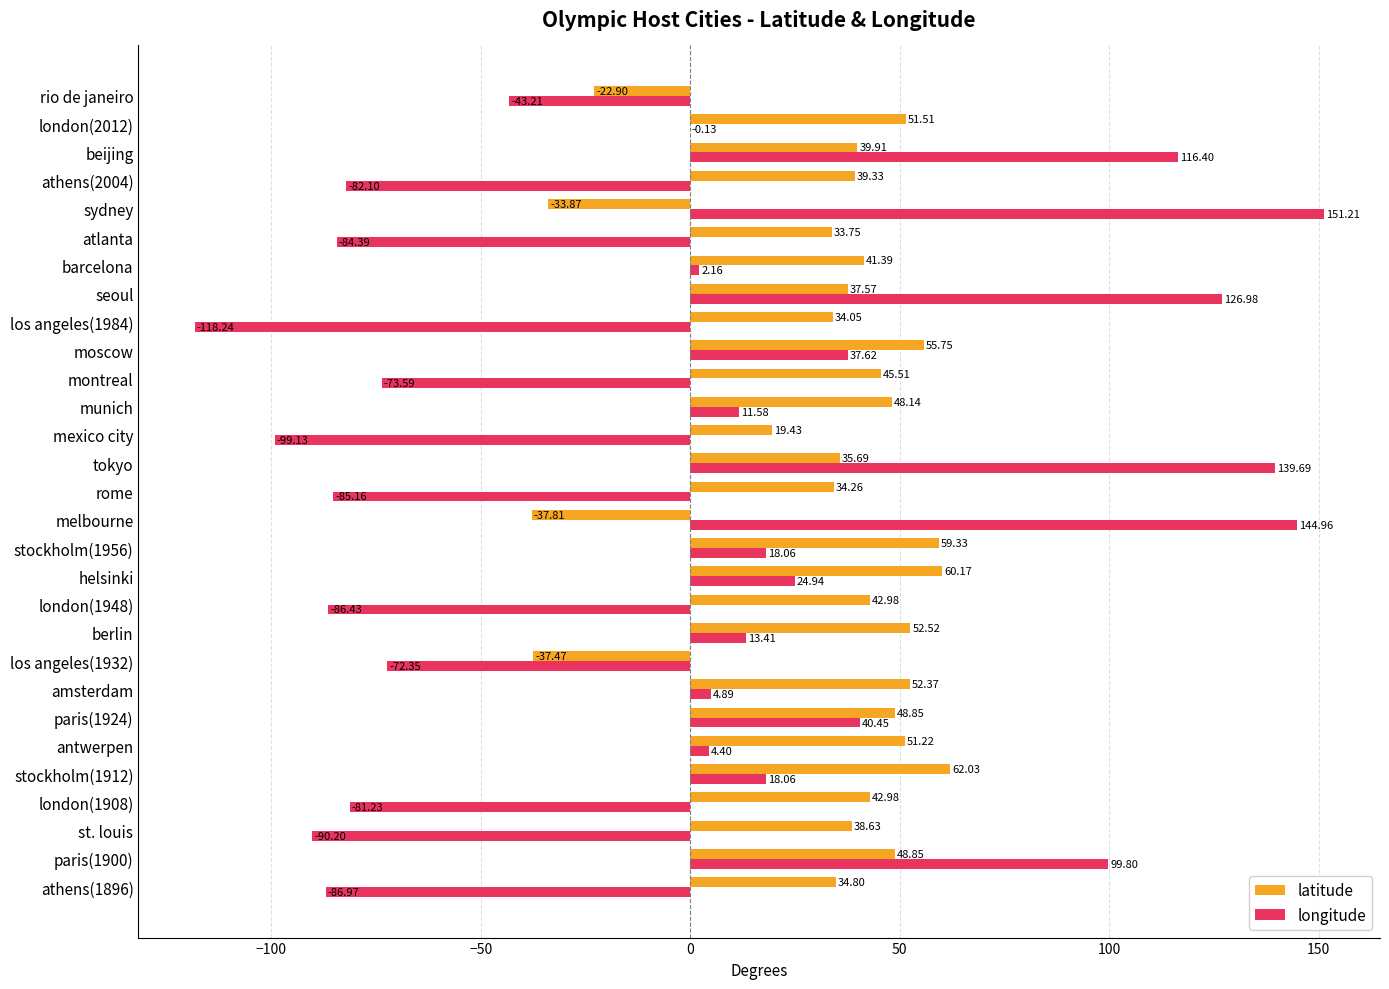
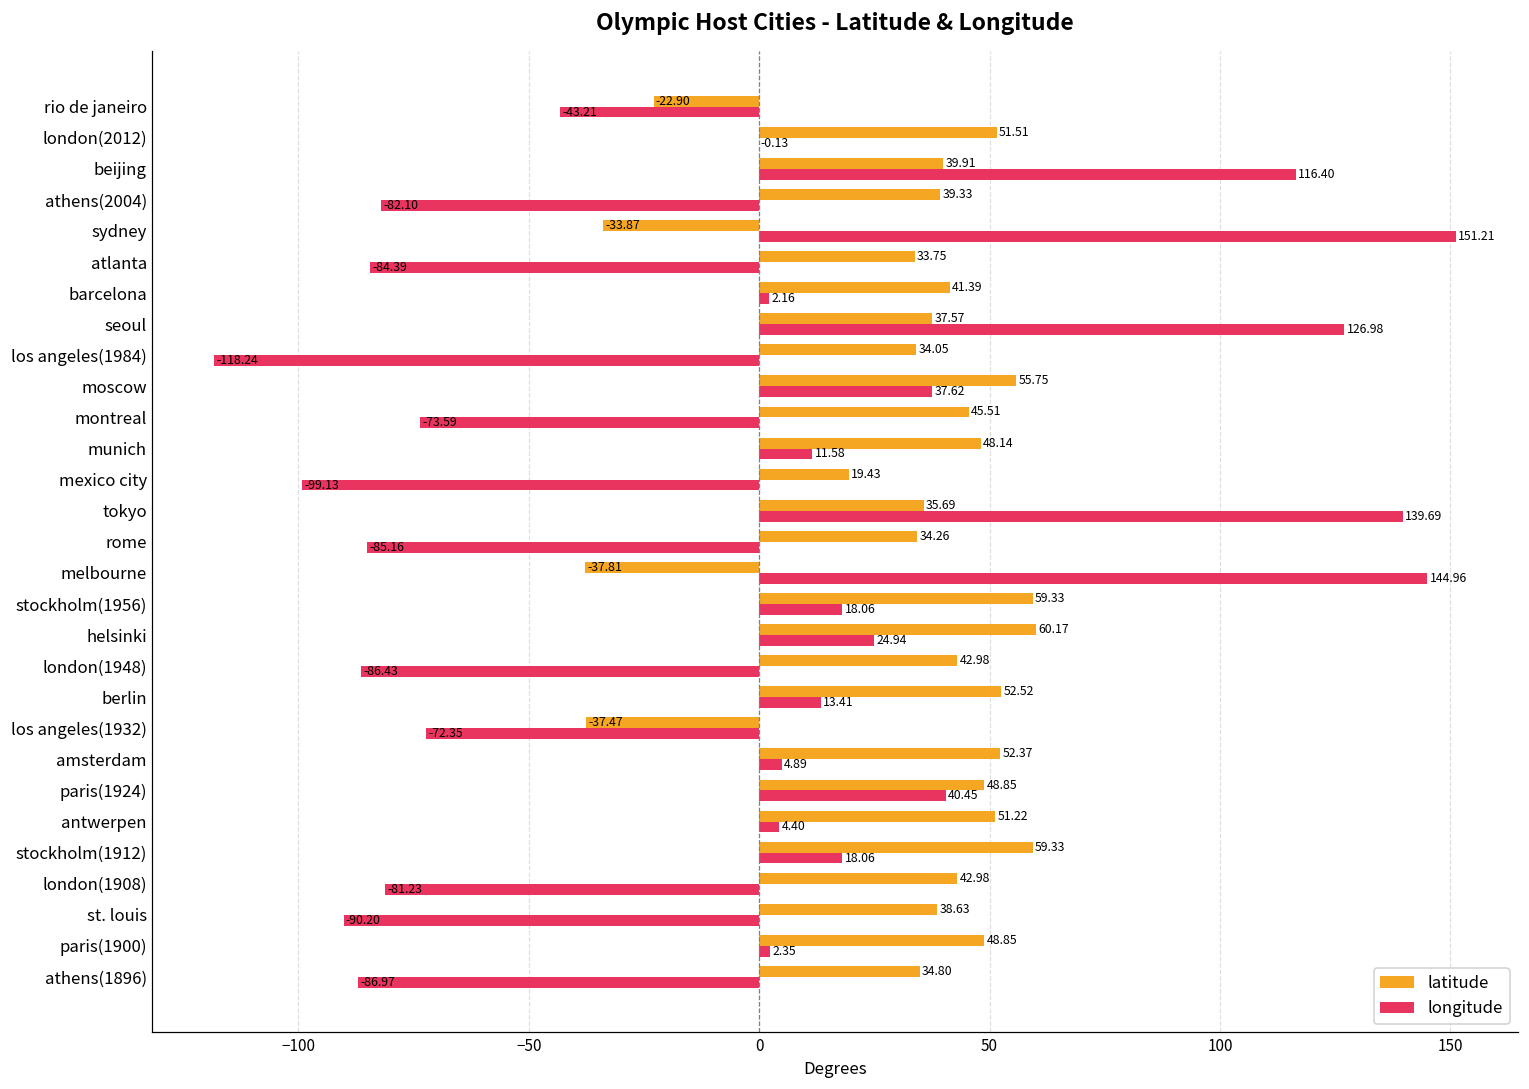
  {
    "latitude": {
      "rio de janeiro": -22.90,
      "london(2012)": 51.51,
      "beijing": 39.91,
      "athens(2004)": 39.33,
      "sydney": -33.87,
      "atlanta": 33.75,
      "barcelona": 41.39,
      "seoul": 37.57,
      "los angeles(1984)": 34.05,
      "moscow": 55.75,
      "montreal": 45.51,
      "munich": 48.14,
      "mexico city": 19.43,
      "tokyo": 35.69,
      "rome": 34.26,
      "melbourne": -37.81,
      "stockholm(1956)": 59.33,
      "helsinki": 60.17,
      "london(1948)": 42.98,
      "berlin": 52.52,
      "los angeles(1932)": -37.47,
      "amsterdam": 52.37,
      "paris(1924)": 48.85,
      "antwerpen": 51.22,
-     "stockholm(1912)": 62.03,
+     "stockholm(1912)": 59.33,
      "london(1908)": 42.98,
      "st. louis": 38.63,
      "paris(1900)": 48.85,
      "athens(1896)": 34.80
    },
    "longitude": {
      "rio de janeiro": -43.21,
      "london(2012)": -0.13,
      "beijing": 116.40,
      "athens(2004)": -82.10,
      "sydney": 151.21,
      "atlanta": -84.39,
      "barcelona": 2.16,
      "seoul": 126.98,
      "los angeles(1984)": -118.24,
      "moscow": 37.62,
      "montreal": -73.59,
      "munich": 11.58,
      "mexico city": -99.13,
      "tokyo": 139.69,
      "rome": -85.16,
      "melbourne": 144.96,
      "stockholm(1956)": 18.06,
      "helsinki": 24.94,
      "london(1948)": -86.43,
      "berlin": 13.41,
      "los angeles(1932)": -72.35,
      "amsterdam": 4.89,
      "paris(1924)": 40.45,
      "antwerpen": 4.40,
      "stockholm(1912)": 18.06,
      "london(1908)": -81.23,
      "st. louis": -90.20,
-     "paris(1900)": 99.80,
+     "paris(1900)": 2.35,
      "athens(1896)": -86.97
    }
  }
